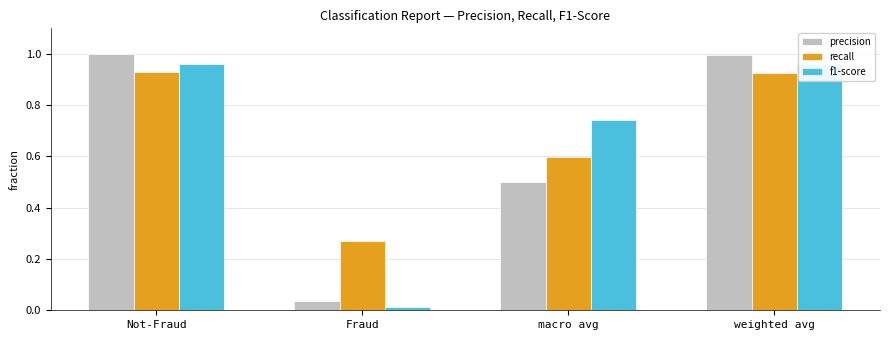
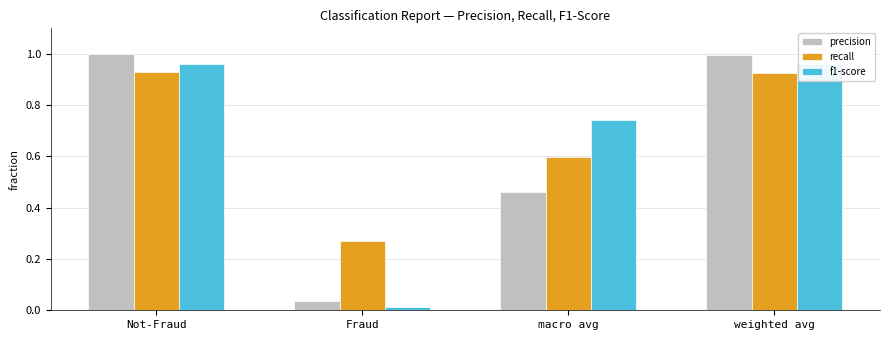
  {
    "precision": {
      "Not-Fraud": 1.00,
      "Fraud": 0.04,
-     "macro avg": 0.50,
+     "macro avg": 0.46,
      "weighted avg": 1.00
    },
    "recall": {
      "Not-Fraud": 0.93,
      "Fraud": 0.27,
      "macro avg": 0.60,
      "weighted avg": 0.93
    },
    "f1-score": {
      "Not-Fraud": 0.96,
      "Fraud": 0.01,
      "macro avg": 0.74
    }
  }
